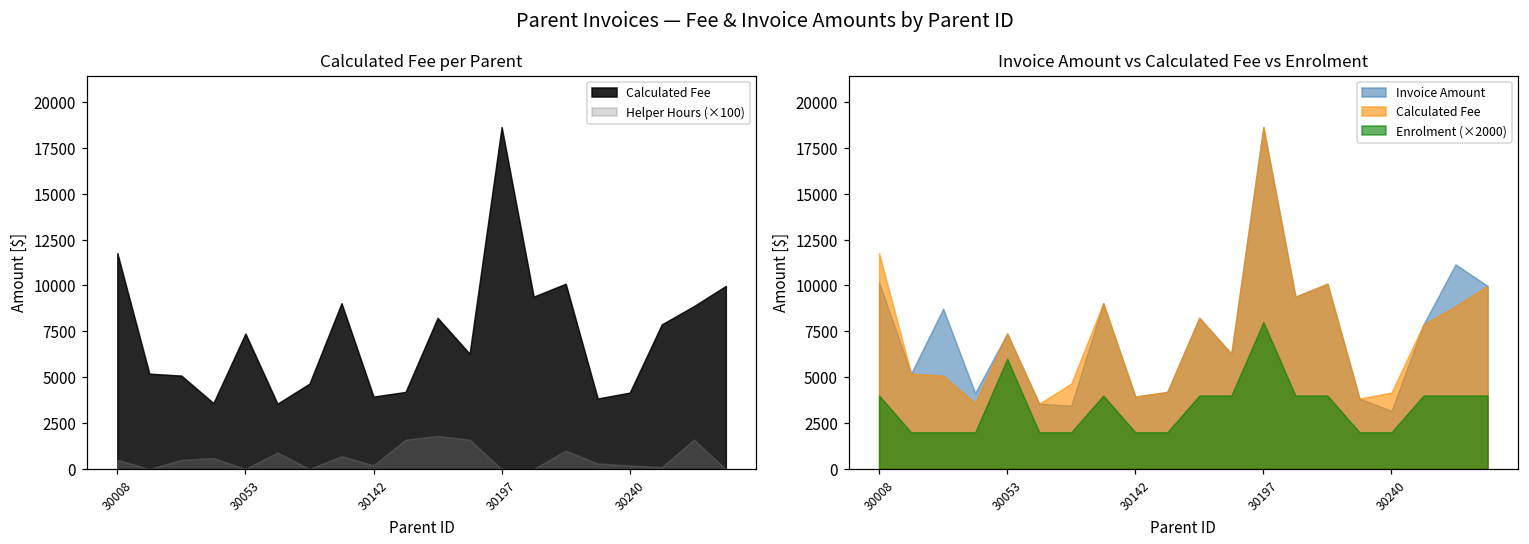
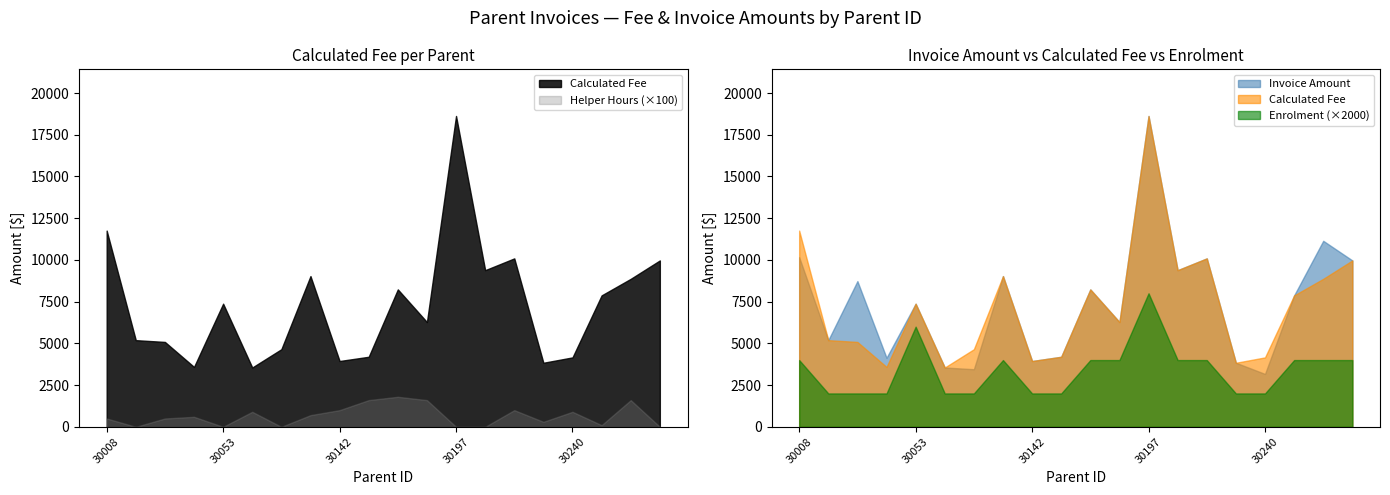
  {
    "Calculated Fee per Parent": {
      "Helper Hours (×100)": {
        "30008": 500,
        "30053": 0,
-       "30142": 200,
+       "30142": 1000,
        "30197": 0,
-       "30240": 200
+       "30240": 900
      }
    },
    "Invoice Amount vs Calculated Fee vs Enrolment": {
      "Invoice Amount": {
        "30008": 10200,
        "30240": 3200
      },
      "Calculated Fee": {
        "30008": 11800,
        "30240": 4200
      },
      "Enrolment (×2000)": {
        "30008": 4000,
        "30053": 6000,
        "30142": 2000,
        "30197": 8000,
        "30240": 2000
      }
    }
  }
